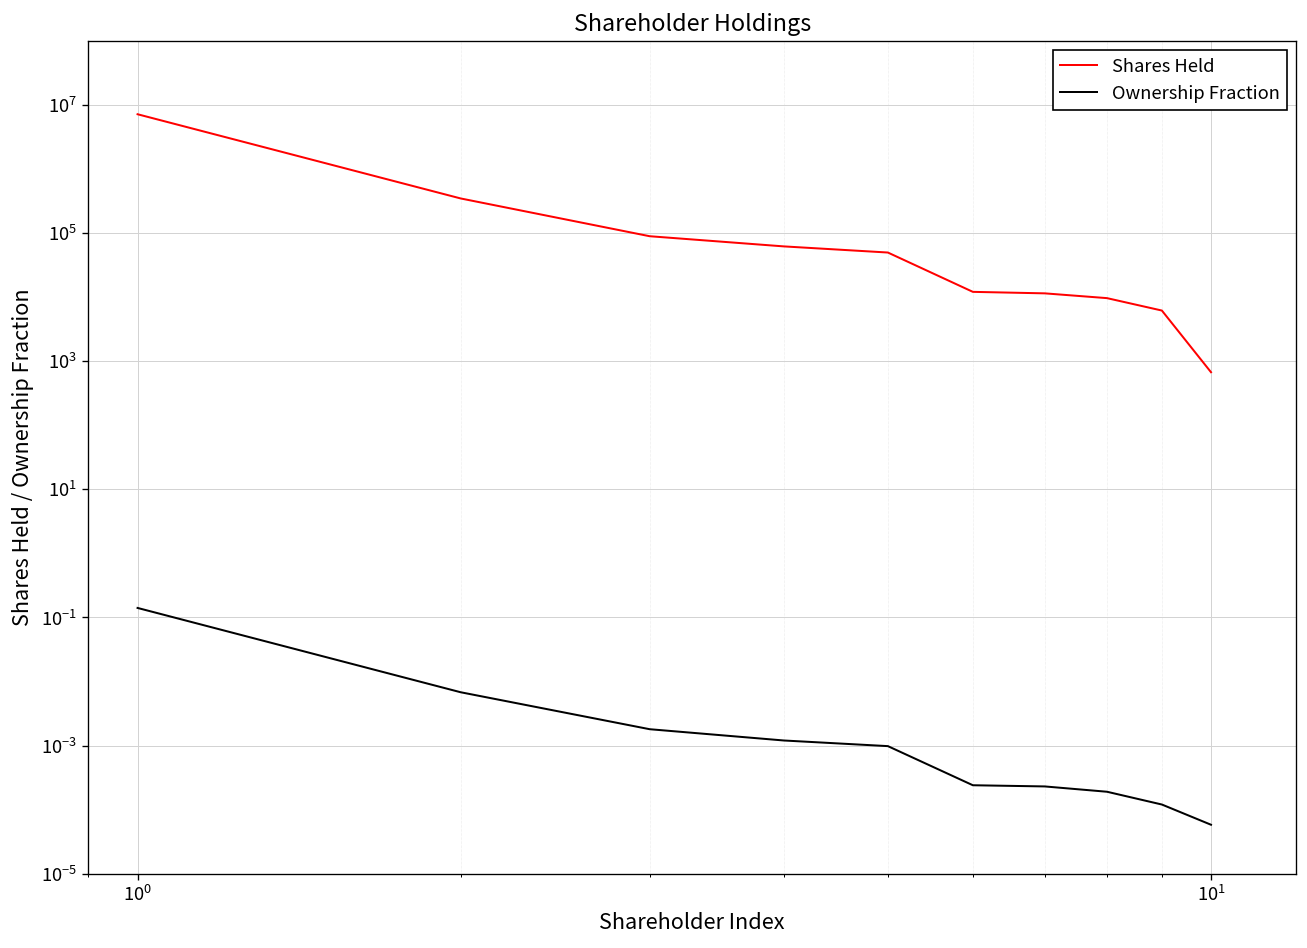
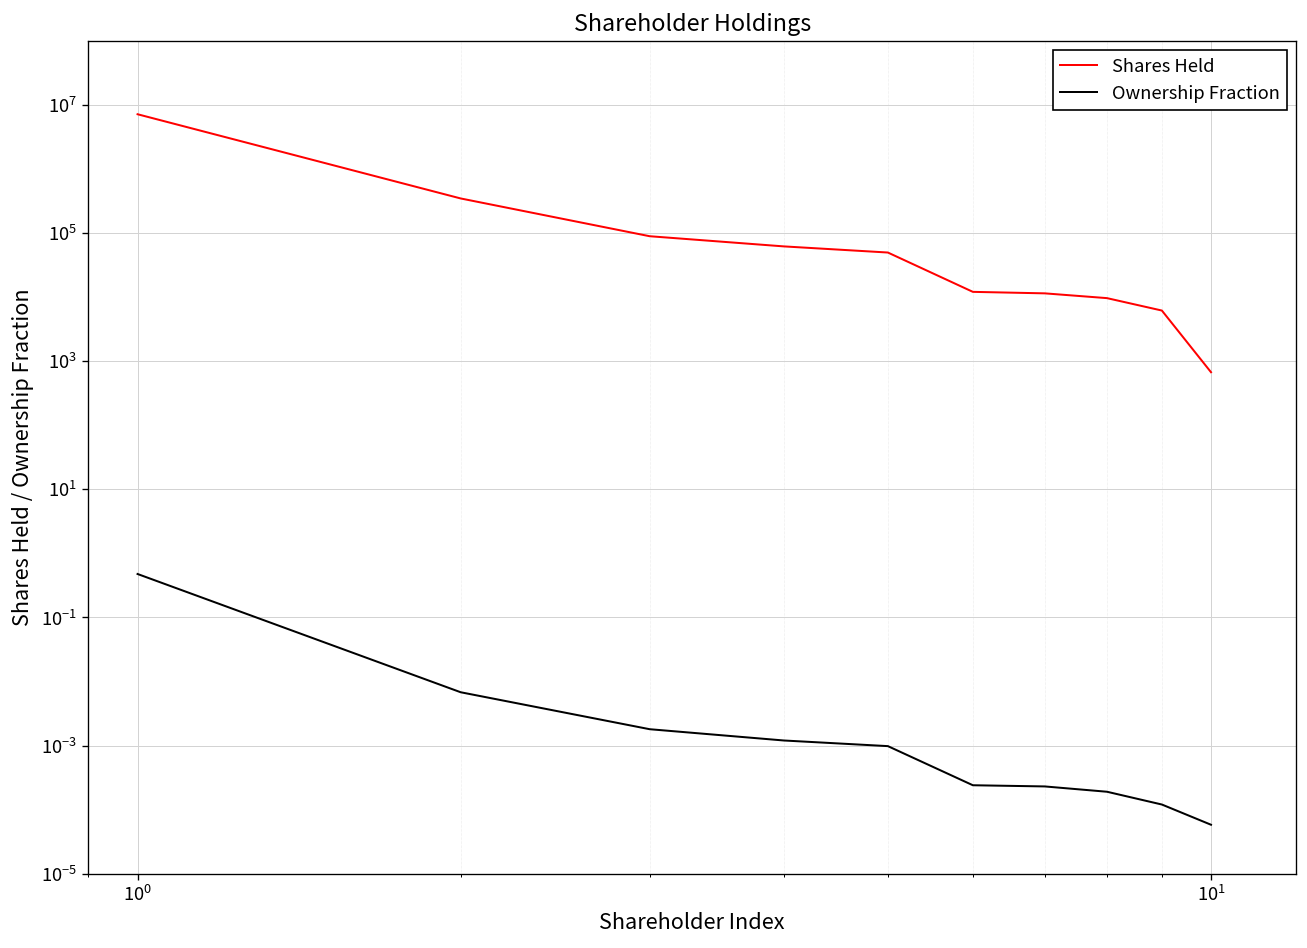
  {
    "Shares Held": {
      "10^0": 7000000,
      "10^1": 700
    },
    "Ownership Fraction": {
-     "10^0": 0.14,
+     "10^0": 0.5,
      "10^1": 0.00006
    }
  }
